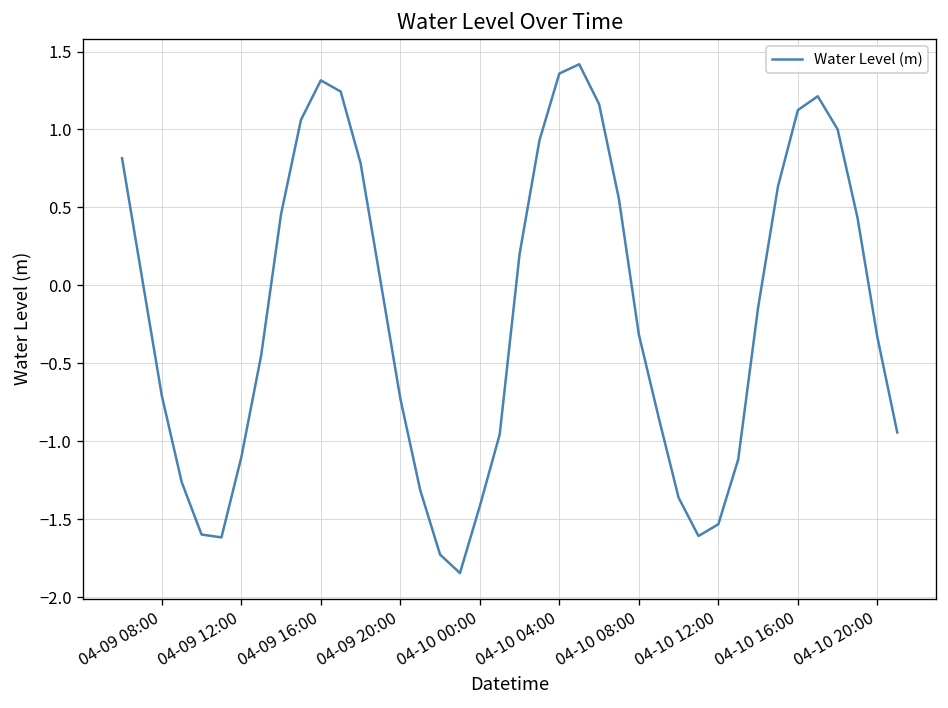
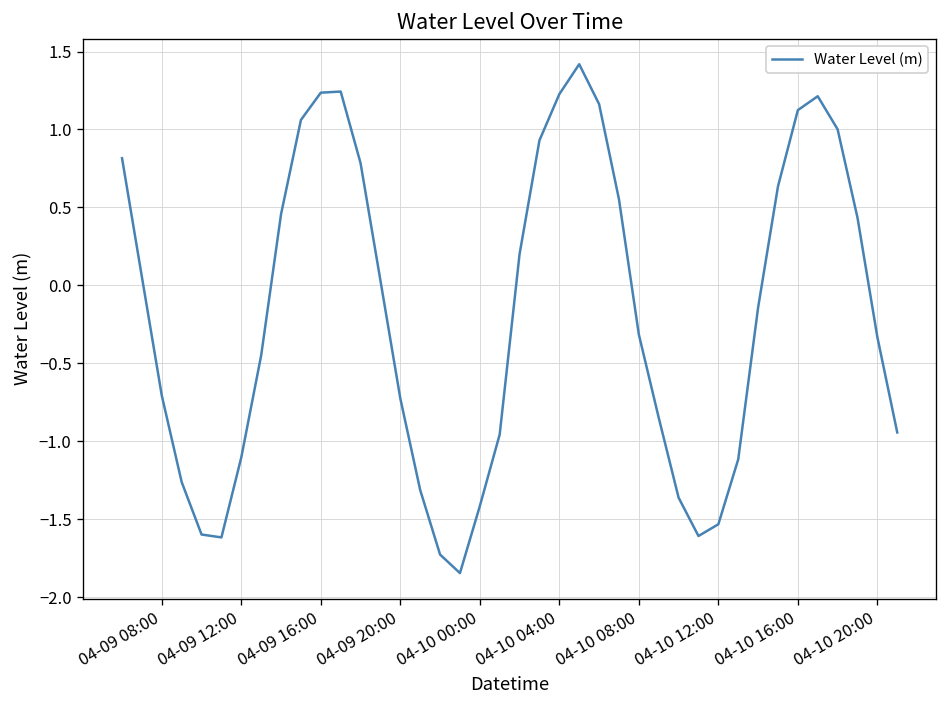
  {
    "04-09 08:00": -0.71,
    "04-09 12:00": -1.10,
-   "04-09 16:00": 1.32,
+   "04-09 16:00": 1.24,
    "04-09 20:00": -0.72,
    "04-10 00:00": -1.41,
-   "04-10 04:00": 1.36,
+   "04-10 04:00": 1.23,
    "04-10 08:00": -0.31,
    "04-10 12:00": -1.53,
    "04-10 16:00": 1.12,
    "04-10 20:00": -0.33
  }
